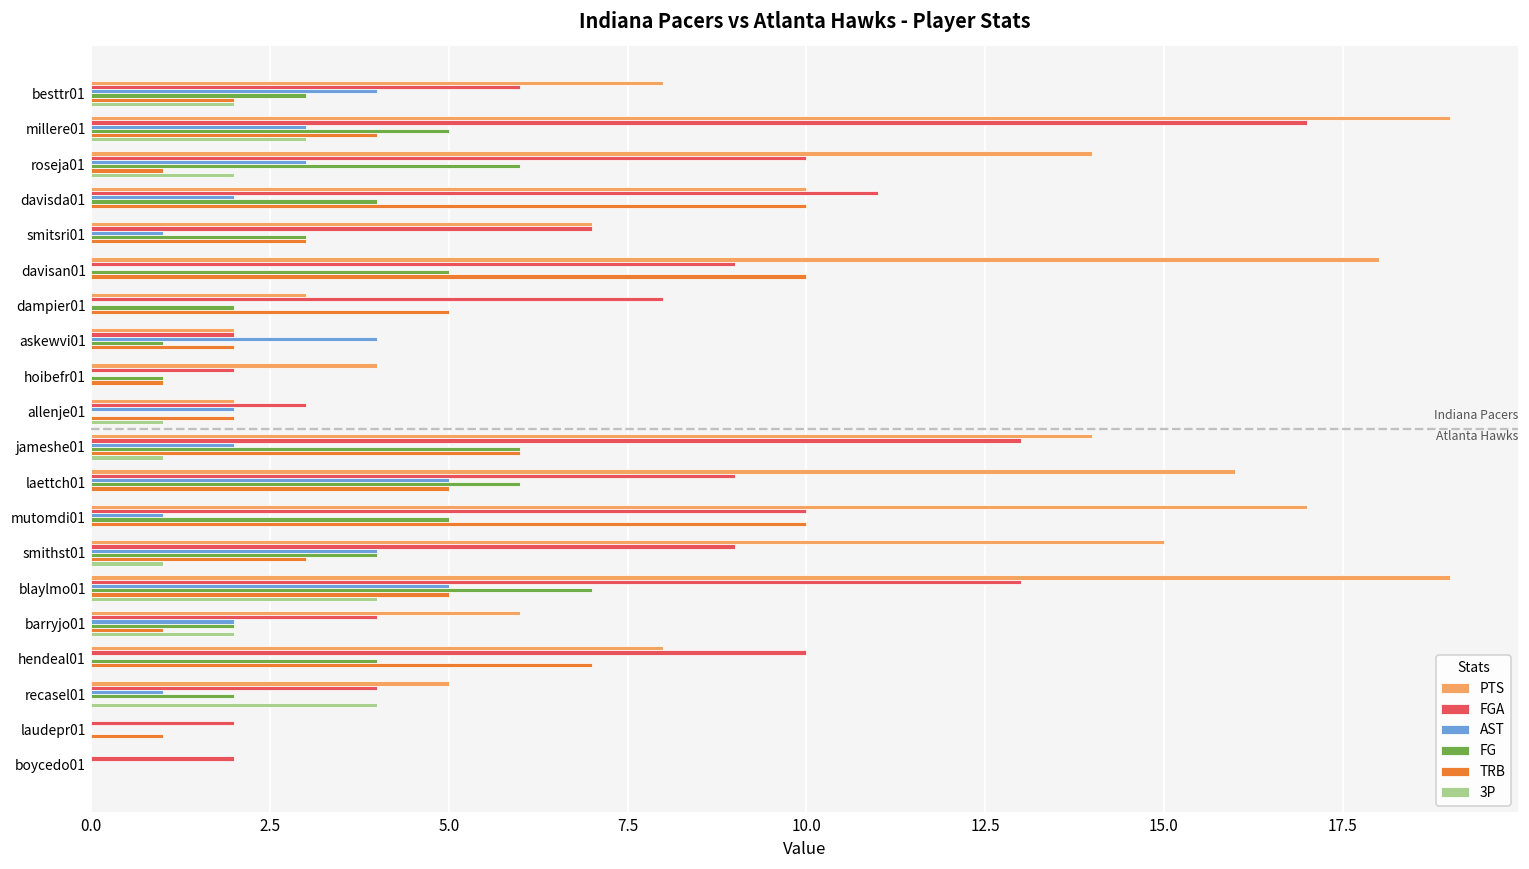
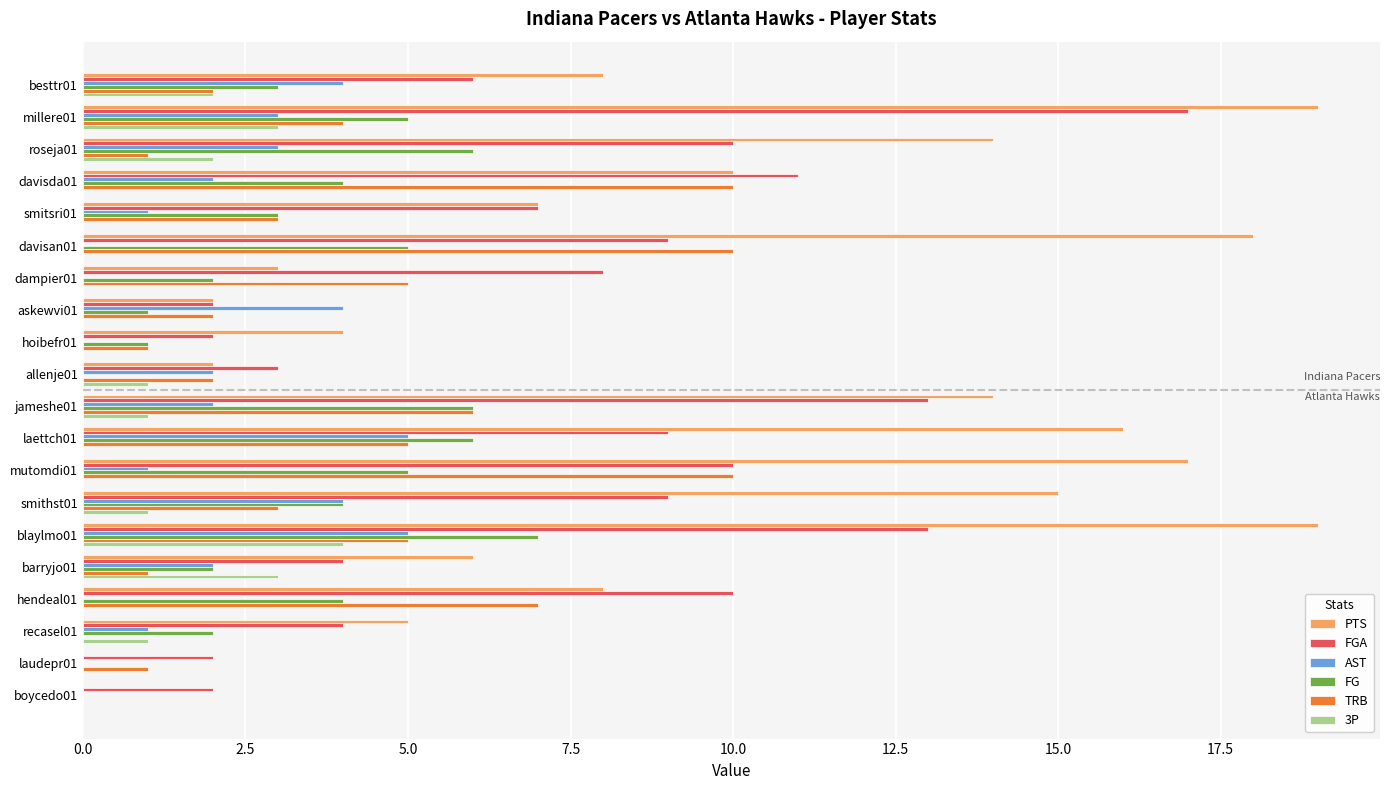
  {
    "PTS": {
      "besttr01": 8,
      "millere01": 19,
      "roseja01": 14,
      "davisda01": 10,
      "smitsri01": 7,
      "davisan01": 18,
      "dampier01": 3,
      "askewvi01": 2,
      "hoibefr01": 4,
      "allenje01": 2,
      "jameshe01": 14,
      "laettch01": 16,
      "mutomdi01": 17,
      "smithst01": 15,
      "blaylmo01": 19,
      "barryjo01": 6,
      "hendeal01": 8,
      "recasel01": 5,
      "laudepr01": 0,
      "boycedo01": 0
    },
    "AST": {
      "besttr01": 4,
      "millere01": 3,
      "roseja01": 3,
      "davisda01": 2,
      "smitsri01": 1,
      "davisan01": 0,
      "dampier01": 0,
      "askewvi01": 4,
      "hoibefr01": 0,
      "allenje01": 2,
      "jameshe01": 2,
      "laettch01": 5,
      "mutomdi01": 1,
      "smithst01": 4,
      "blaylmo01": 5,
      "barryjo01": 2,
      "hendeal01": 0,
      "recasel01": 1,
      "laudepr01": 0,
      "boycedo01": 0
    },
    "FG": {
      "besttr01": 3,
      "millere01": 5,
      "roseja01": 6,
      "davisda01": 4,
      "smitsri01": 3,
      "davisan01": 5,
      "dampier01": 2,
      "askewvi01": 1,
      "hoibefr01": 1,
      "allenje01": 0,
      "jameshe01": 6,
      "laettch01": 6,
      "mutomdi01": 5,
      "smithst01": 4,
      "blaylmo01": 7,
      "barryjo01": 2,
      "hendeal01": 4,
      "recasel01": 2,
      "laudepr01": 0,
      "boycedo01": 0
    },
    "3P": {
      "besttr01": 2,
      "millere01": 3,
      "roseja01": 2,
      "davisda01": 0,
      "smitsri01": 0,
      "davisan01": 0,
      "dampier01": 0,
      "askewvi01": 0,
      "hoibefr01": 0,
      "allenje01": 1,
      "jameshe01": 1,
      "laettch01": 0,
      "mutomdi01": 0,
      "smithst01": 1,
      "blaylmo01": 4,
-     "barryjo01": 2,
+     "barryjo01": 3,
      "hendeal01": 0,
-     "recasel01": 4,
+     "recasel01": 1,
      "laudepr01": 0,
      "boycedo01": 0
    }
  }
